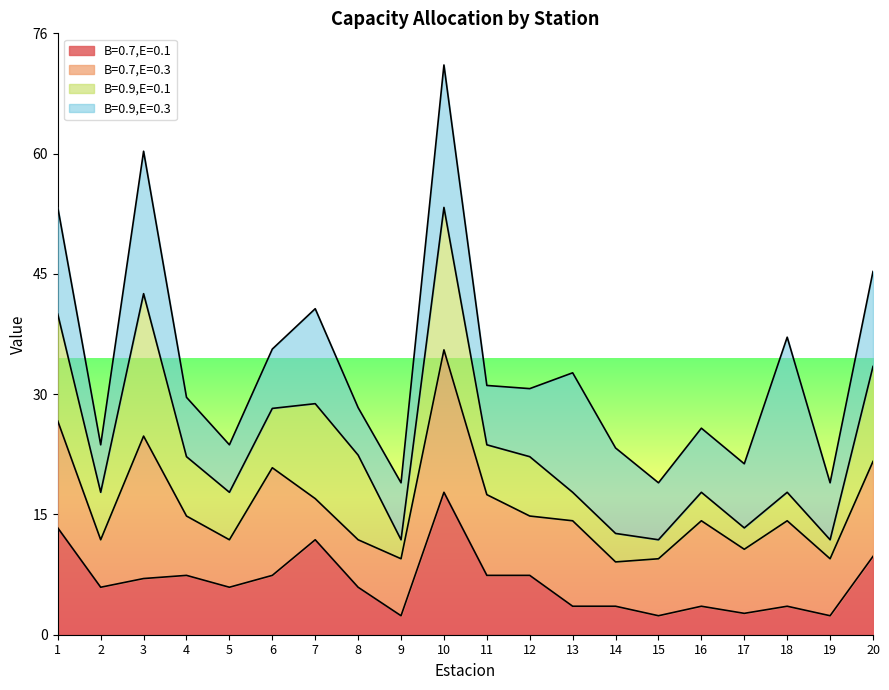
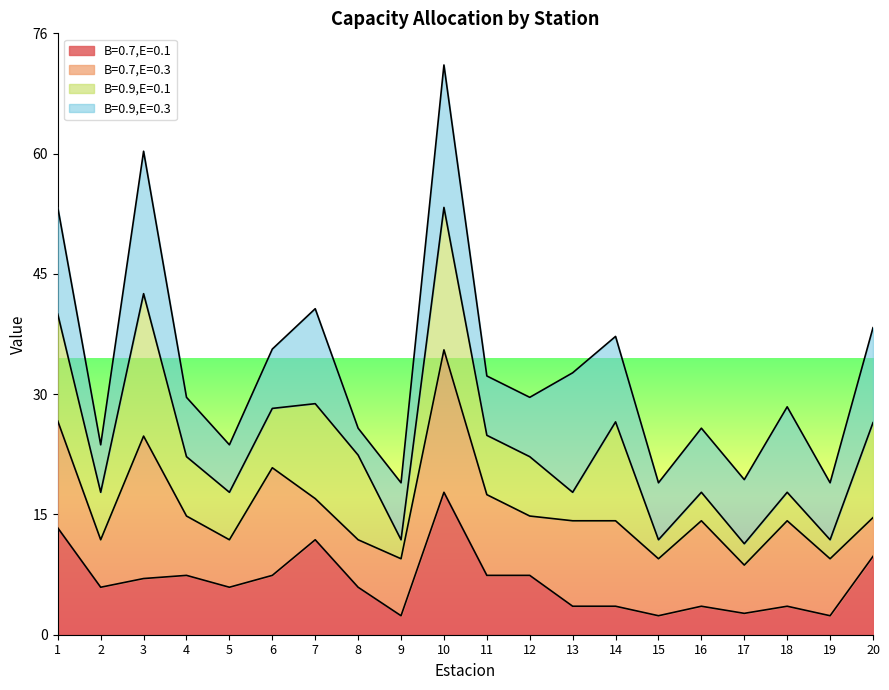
  {
    "B=0.7,E=0.1": {
      "1": 14,
      "2": 6,
      "3": 7,
      "4": 8,
      "5": 6,
      "6": 8,
      "7": 12,
      "8": 6,
      "9": 2,
      "10": 18,
      "11": 8,
      "12": 8,
      "13": 4,
      "14": 4,
      "15": 2,
      "16": 4,
      "17": 3,
      "18": 4,
      "19": 2,
      "20": 10
    },
    "B=0.7,E=0.3": {
      "1": 14,
      "2": 6,
      "3": 18,
      "4": 8,
      "5": 6,
      "6": 14,
      "7": 5,
      "8": 6,
      "9": 7,
      "10": 18,
      "11": 10,
      "12": 8,
      "13": 11,
-     "14": 6,
+     "14": 11,
      "15": 7,
      "16": 11,
-     "17": 8,
+     "17": 6,
      "18": 11,
      "19": 7,
-     "20": 12
+     "20": 5
    },
    "B=0.9,E=0.1": {
      "1": 14,
      "2": 6,
      "3": 18,
      "4": 8,
      "5": 6,
      "6": 8,
      "7": 12,
      "8": 11,
      "9": 2,
      "10": 18,
-     "11": 6,
+     "11": 8,
      "12": 8,
      "13": 4,
-     "14": 4,
+     "14": 12,
      "15": 2,
      "16": 4,
      "17": 3,
      "18": 4,
      "19": 2,
      "20": 12
    },
    "B=0.9,E=0.3": {
      "1": 14,
      "2": 6,
      "3": 18,
      "4": 8,
      "5": 6,
      "6": 8,
      "7": 12,
-     "8": 6,
+     "8": 3,
      "9": 7,
      "10": 18,
      "11": 8,
-     "12": 9,
+     "12": 8,
      "13": 15,
      "14": 11,
      "15": 7,
      "16": 8,
      "17": 8,
-     "18": 20,
+     "18": 11,
      "19": 7,
      "20": 12
    }
  }
